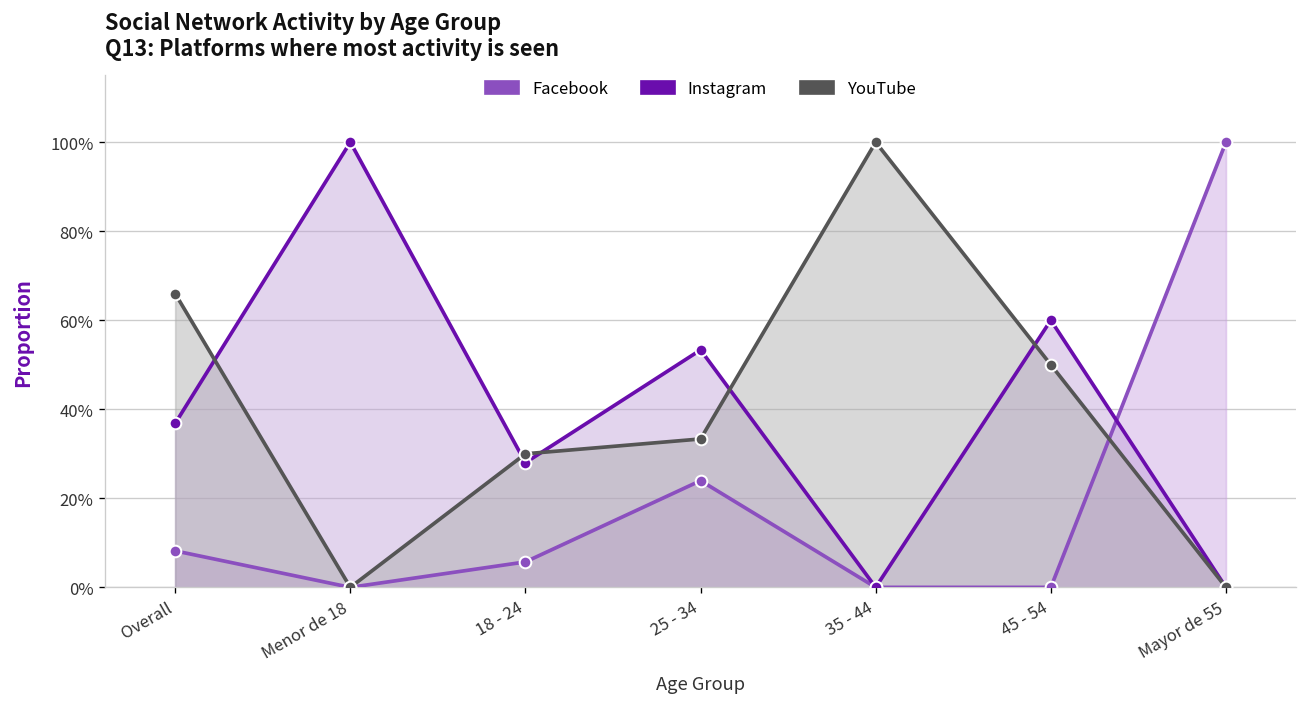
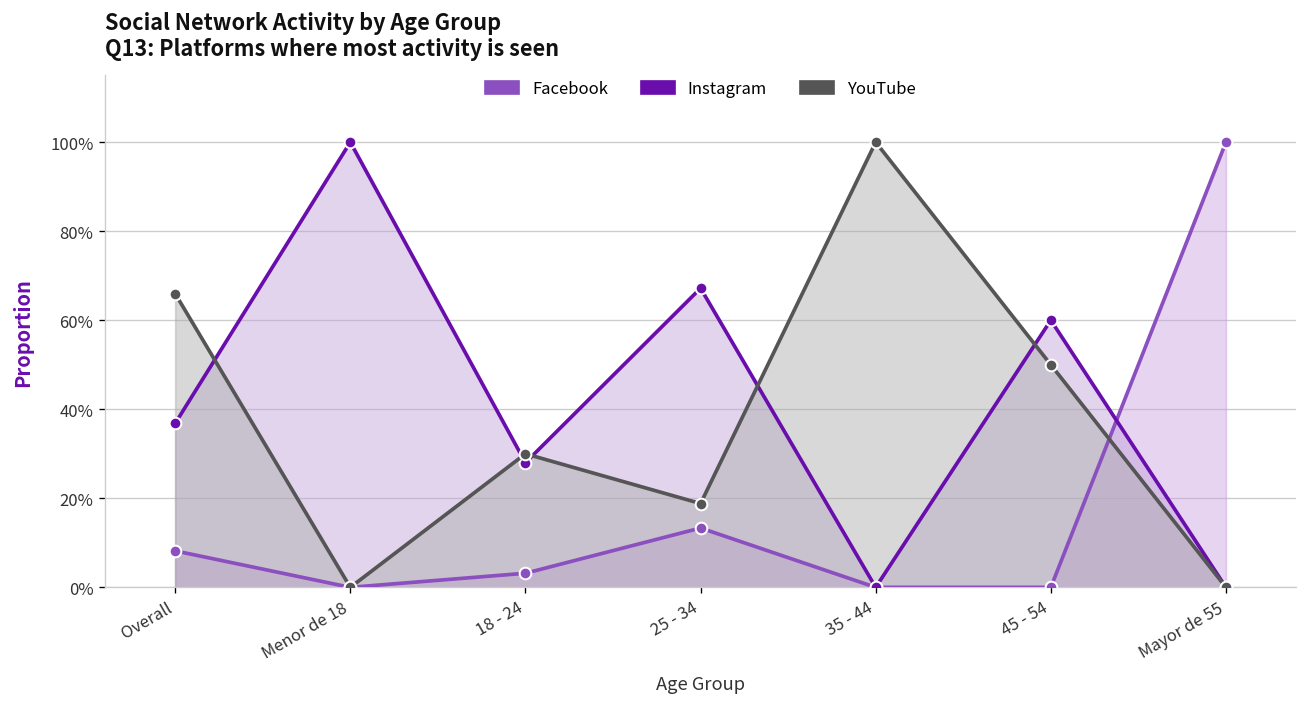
  {
    "Facebook": {
      "Overall": "8%",
-     "18 - 24": "6%",
-     "25 - 34": "24%",
+     "18 - 24": "3%",
+     "25 - 34": "13%",
      "45 - 54": "0%",
      "Mayor de 55": "100%"
    },
    "Instagram": {
      "Overall": "37%",
      "Menor de 18": "100%",
      "18 - 24": "28%",
-     "25 - 34": "53%",
+     "25 - 34": "67%",
      "45 - 54": "60%"
    },
    "YouTube": {
      "Overall": "66%",
      "18 - 24": "30%",
-     "25 - 34": "33%",
+     "25 - 34": "19%",
      "35 - 44": "100%",
      "45 - 54": "50%"
    }
  }
